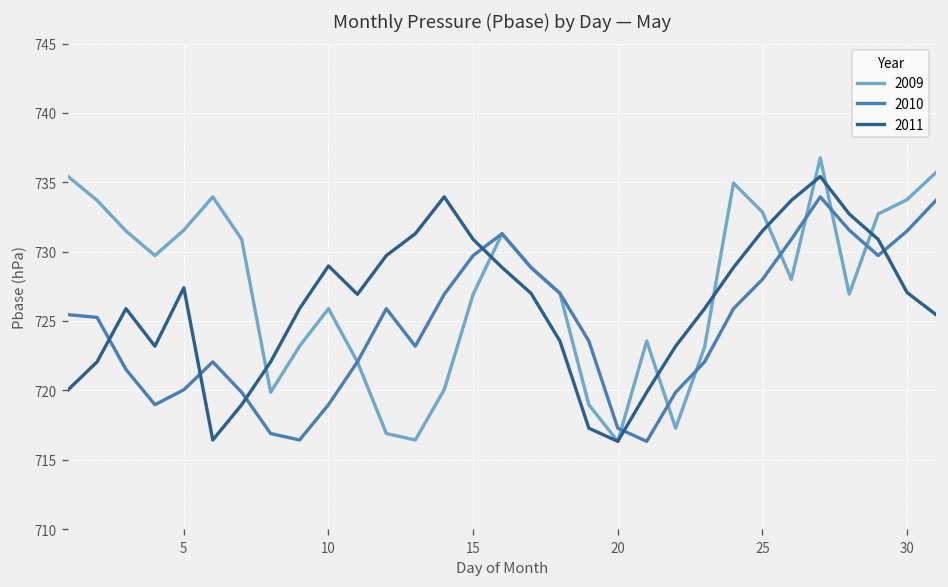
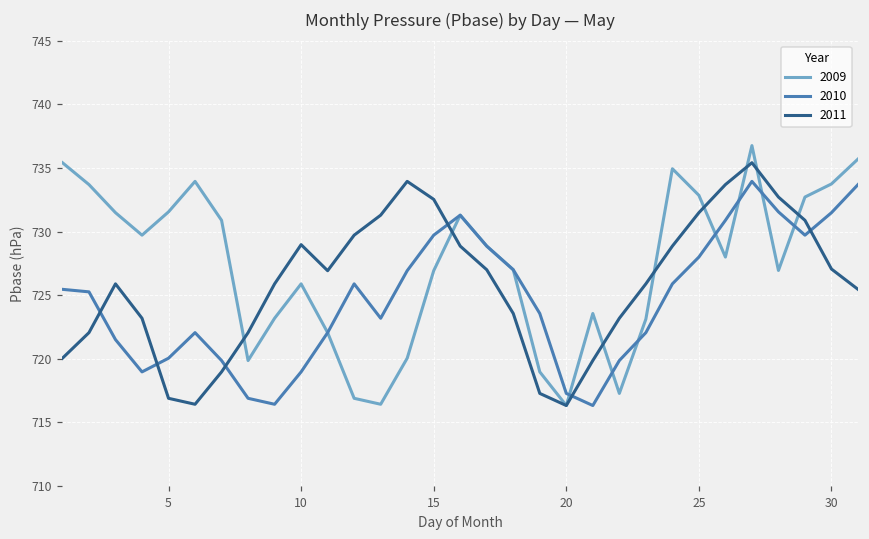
  {
    "2011": {
-     "5": 727.4,
+     "5": 716.9,
      "10": 729.0,
-     "15": 730.9,
+     "15": 732.5,
      "25": 731.5,
      "30": 727.1
    }
  }
